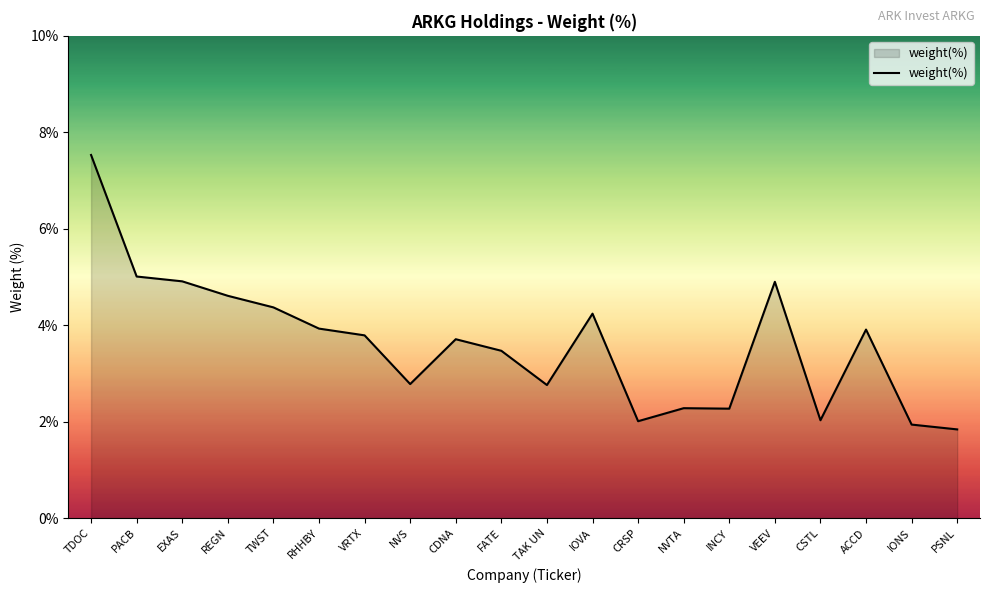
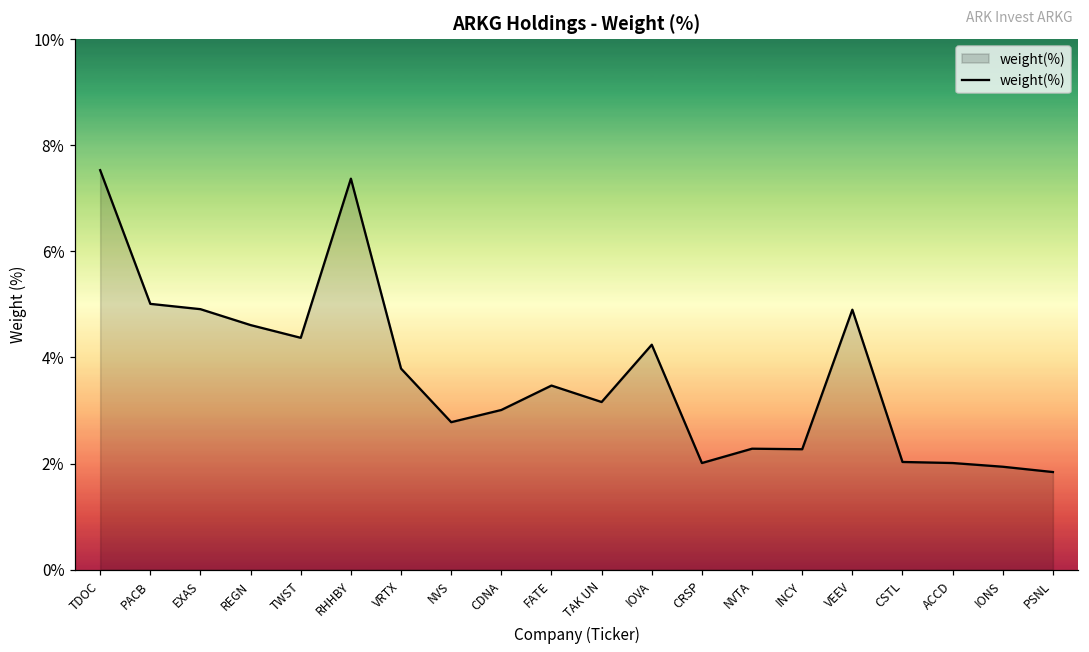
  {
    "TDOC": "7.5%",
    "PACB": "5.0%",
    "EXAS": "4.9%",
    "REGN": "4.6%",
    "TWST": "4.4%",
-   "RHHBY": "3.9%",
+   "RHHBY": "7.4%",
    "VRTX": "3.8%",
    "NVS": "2.8%",
-   "CDNA": "3.7%",
+   "CDNA": "3.0%",
    "FATE": "3.5%",
-   "TAK UN": "2.8%",
+   "TAK UN": "3.2%",
    "IOVA": "4.2%",
    "CRSP": "2.0%",
    "NVTA": "2.3%",
    "INCY": "2.3%",
    "VEEV": "4.9%",
    "CSTL": "2.0%",
-   "ACCD": "3.9%",
+   "ACCD": "2.0%",
    "IONS": "1.9%",
    "PSNL": "1.8%"
  }
